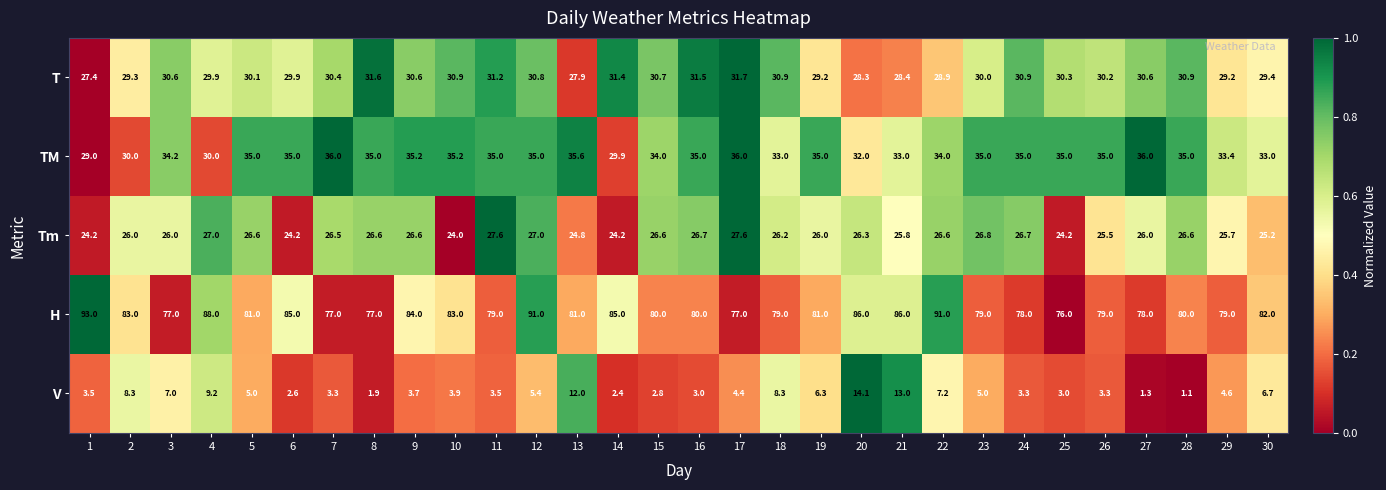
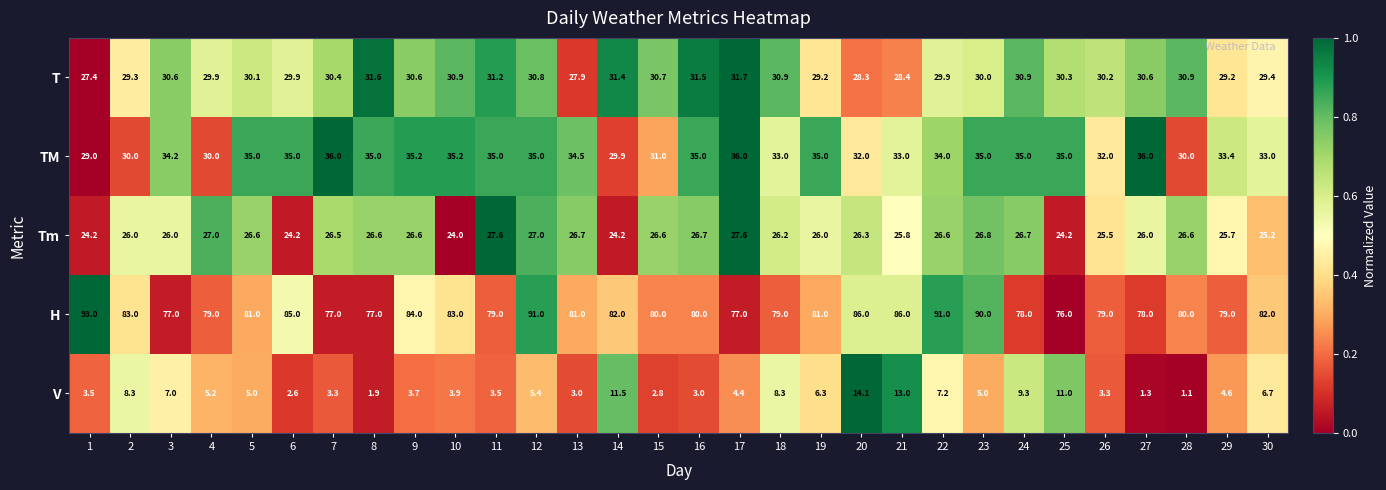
  {
    "T": {
      "1": 27.4,
      "2": 29.3,
      "3": 30.6,
      "4": 29.9,
      "5": 30.1,
      "6": 29.9,
      "7": 30.4,
      "8": 31.6,
      "9": 30.6,
      "10": 30.9,
      "11": 31.2,
      "12": 30.8,
      "13": 27.9,
      "14": 31.4,
      "15": 30.7,
      "16": 31.5,
      "17": 31.7,
      "18": 30.9,
      "19": 29.2,
      "20": 28.3,
      "21": 28.4,
-     "22": 28.9,
+     "22": 29.9,
      "23": 30.0,
      "24": 30.9,
      "25": 30.3,
      "26": 30.2,
      "27": 30.6,
      "28": 30.9,
      "30": 29.4
    },
    "TM": {
      "1": 29.0,
      "2": 30.0,
      "3": 34.2,
      "4": 30.0,
      "5": 35.0,
      "6": 35.0,
      "7": 36.0,
      "8": 35.0,
      "9": 35.2,
      "10": 35.2,
      "11": 35.0,
      "12": 35.0,
-     "13": 35.6,
+     "13": 34.5,
      "14": 29.9,
-     "15": 34.0,
+     "15": 31.0,
      "16": 35.0,
      "17": 36.0,
      "18": 33.0,
      "19": 35.0,
      "20": 32.0,
      "21": 33.0,
      "22": 34.0,
      "23": 35.0,
      "24": 35.0,
      "25": 35.0,
-     "26": 35.0,
+     "26": 32.0,
      "27": 36.0,
-     "28": 35.0,
+     "28": 30.0,
      "29": 33.4,
      "30": 33.0
    },
    "Tm": {
      "1": 24.2,
      "2": 26.0,
      "3": 26.0,
      "4": 27.0,
      "5": 26.6,
      "6": 24.2,
      "7": 26.5,
      "8": 26.6,
      "9": 26.6,
      "10": 24.0,
      "11": 27.6,
      "12": 27.0,
-     "13": 24.8,
+     "13": 26.7,
      "14": 24.2,
      "15": 26.6,
      "16": 26.7,
      "17": 27.6,
      "18": 26.2,
      "19": 26.0,
      "20": 26.3,
      "21": 25.8,
      "22": 26.6,
      "23": 26.8,
      "24": 26.7,
      "25": 24.2,
      "26": 25.5,
      "27": 26.0,
      "28": 26.6,
      "29": 25.7,
      "30": 25.2
    },
    "H": {
      "1": 93.0,
      "2": 83.0,
      "3": 77.0,
-     "4": 88.0,
+     "4": 79.0,
      "5": 81.0,
      "6": 85.0,
      "7": 77.0,
      "8": 77.0,
      "9": 84.0,
      "10": 83.0,
      "11": 79.0,
      "12": 91.0,
      "13": 81.0,
-     "14": 85.0,
+     "14": 82.0,
      "15": 80.0,
      "16": 80.0,
      "17": 77.0,
      "18": 79.0,
      "19": 81.0,
      "20": 86.0,
      "21": 86.0,
      "22": 91.0,
-     "23": 79.0,
+     "23": 90.0,
      "24": 78.0,
      "25": 76.0,
      "26": 79.0,
      "27": 78.0,
      "28": 80.0,
      "29": 79.0,
      "30": 82.0
    },
    "V": {
      "1": 3.5,
      "2": 8.3,
      "3": 7.0,
-     "4": 9.2,
+     "4": 5.2,
      "5": 5.0,
      "6": 2.6,
      "7": 3.3,
      "8": 1.9,
      "9": 3.7,
      "10": 3.9,
      "11": 3.5,
      "12": 5.4,
-     "13": 12.0,
-     "14": 2.4,
+     "13": 3.0,
+     "14": 11.5,
      "15": 2.8,
      "16": 3.0,
      "17": 4.4,
      "18": 8.3,
      "19": 6.3,
      "20": 14.1,
      "21": 13.0,
      "22": 7.2,
      "23": 5.0,
-     "24": 3.3,
-     "25": 3.0,
+     "24": 9.3,
+     "25": 11.0,
      "26": 3.3,
      "27": 1.3,
      "28": 1.1,
      "29": 4.6,
      "30": 6.7
    }
  }
